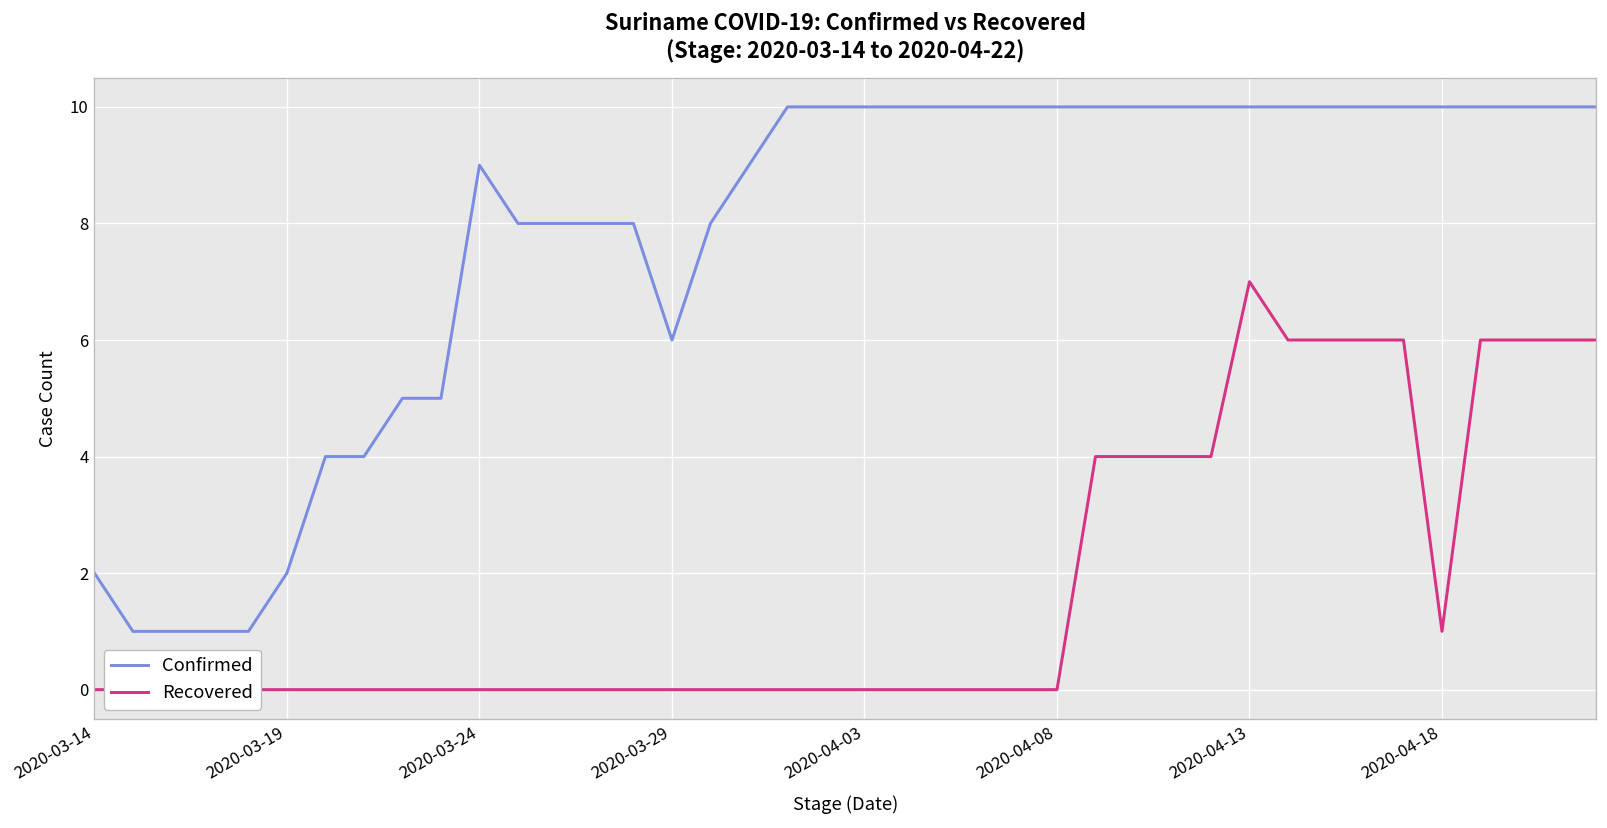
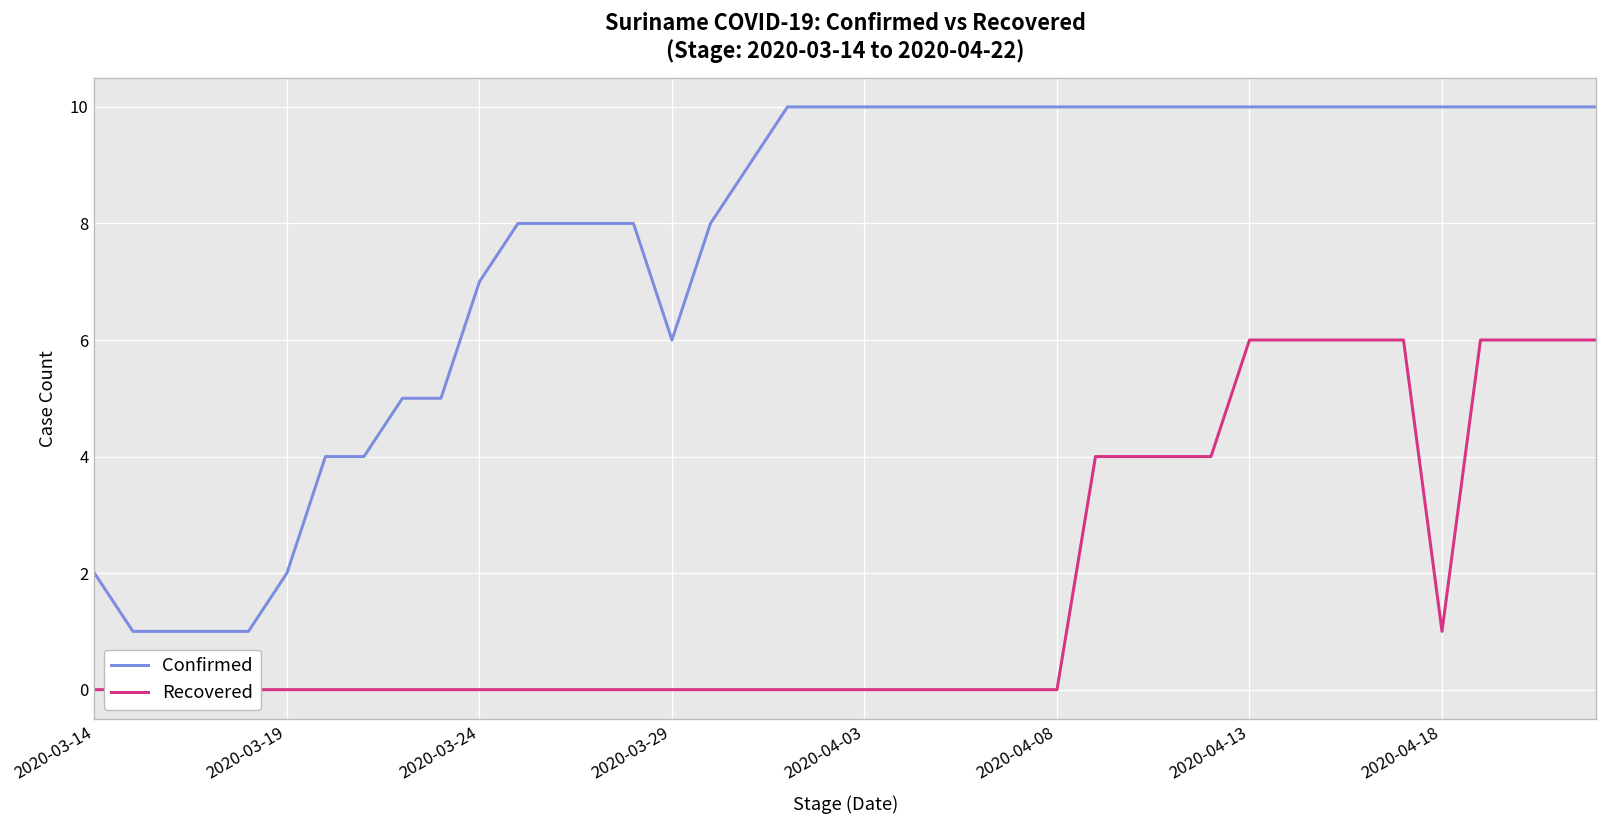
  {
    "Confirmed": {
      "2020-03-14": 2,
      "2020-03-19": 2,
-     "2020-03-24": 9,
+     "2020-03-24": 7,
      "2020-03-29": 6,
      "2020-04-03": 10,
      "2020-04-08": 10,
      "2020-04-13": 10,
      "2020-04-18": 10
    },
    "Recovered": {
      "2020-03-14": 0,
      "2020-03-19": 0,
      "2020-03-24": 0,
      "2020-03-29": 0,
      "2020-04-03": 0,
      "2020-04-08": 0,
-     "2020-04-13": 7,
+     "2020-04-13": 6,
      "2020-04-18": 1
    }
  }
